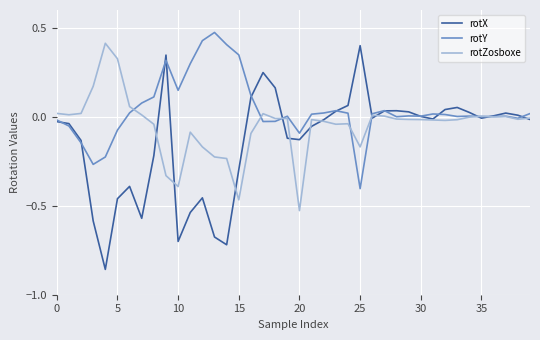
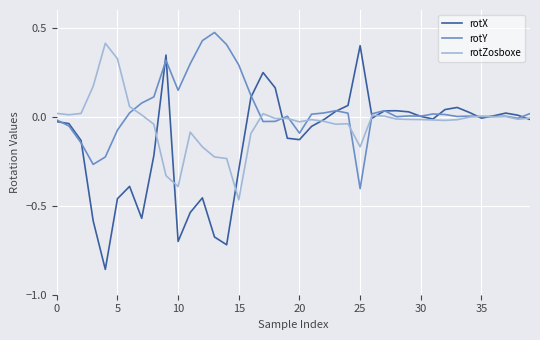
  {
    "rotX": {
      "5": -0.46,
      "10": -0.70,
      "15": -0.30,
      "20": -0.13,
      "25": 0.40
    },
    "rotY": {
      "5": -0.07,
      "10": 0.15,
-     "15": 0.35,
+     "15": 0.29,
      "20": -0.09,
      "25": -0.40
    },
    "rotZosboxe": {
      "0": 0.02,
      "5": 0.33,
      "10": -0.39,
      "15": -0.47,
-     "20": -0.53,
+     "20": -0.03,
      "25": -0.17,
      "30": -0.02
    }
  }
